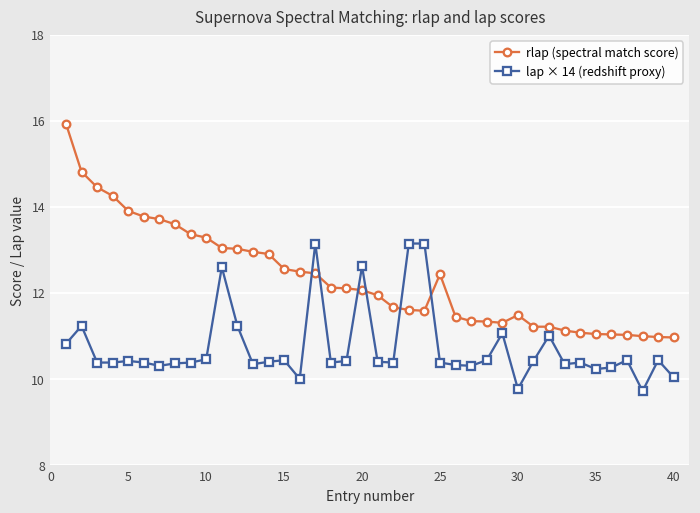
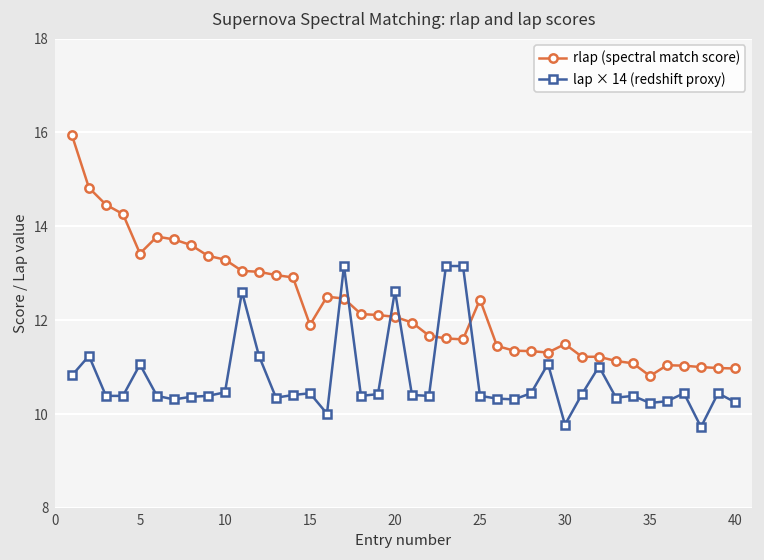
  {
    "rlap (spectral match score)": {
-     "5": 13.9,
+     "5": 13.4,
      "10": 13.3,
-     "15": 12.6,
+     "15": 11.9,
      "20": 12.1,
      "25": 12.4,
      "30": 11.5,
-     "35": 11.1,
+     "35": 10.8,
      "40": 11.0
    },
    "lap × 14 (redshift proxy)": {
-     "5": 10.4,
+     "5": 11.1,
      "10": 10.5,
      "15": 10.4,
      "20": 12.6,
      "25": 10.4,
      "30": 9.8,
      "35": 10.2,
-     "40": 10.0
+     "40": 10.3
    }
  }
